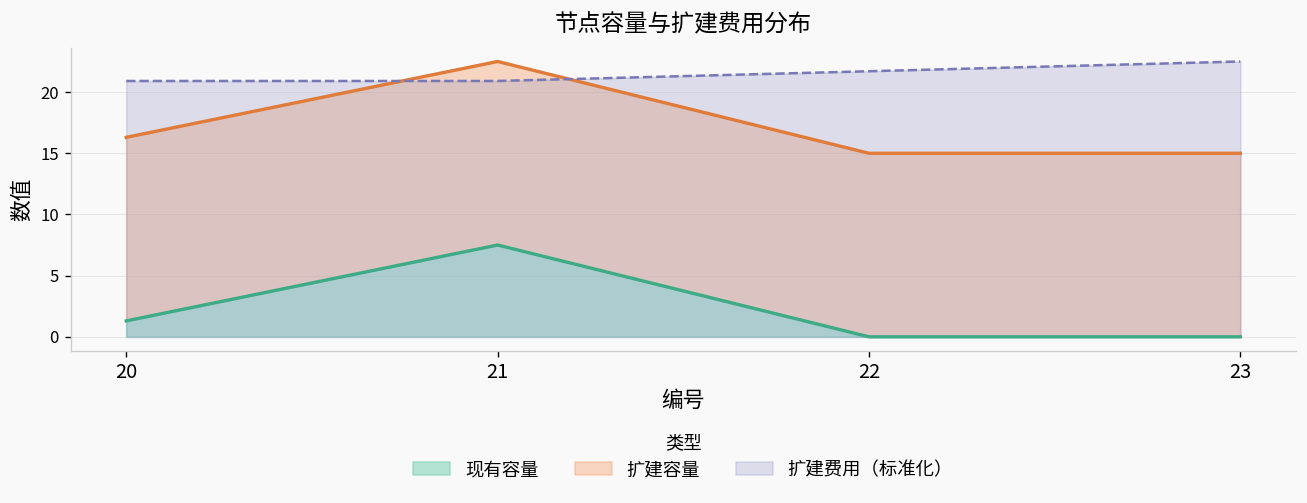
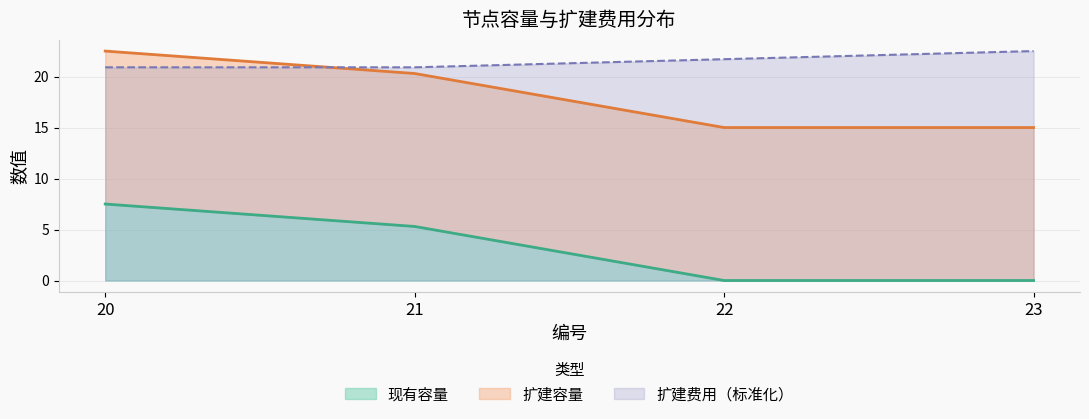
  {
    "现有容量": {
-     "20": 1.3,
-     "21": 7.5,
+     "20": 7.5,
+     "21": 5.3,
      "22": 0.0,
      "23": 0.0
    },
    "扩建容量": {
      "20": 15.0,
      "21": 15.0,
      "22": 15.0,
      "23": 15.0
    },
    "扩建费用（标准化）": {
      "20": 20.9,
      "21": 20.9,
      "22": 21.7,
      "23": 22.5
    }
  }
